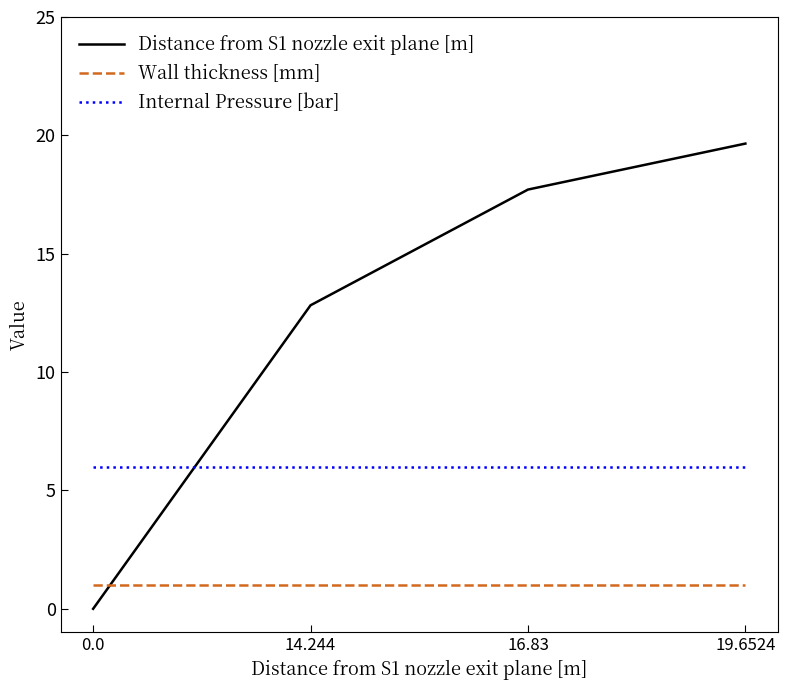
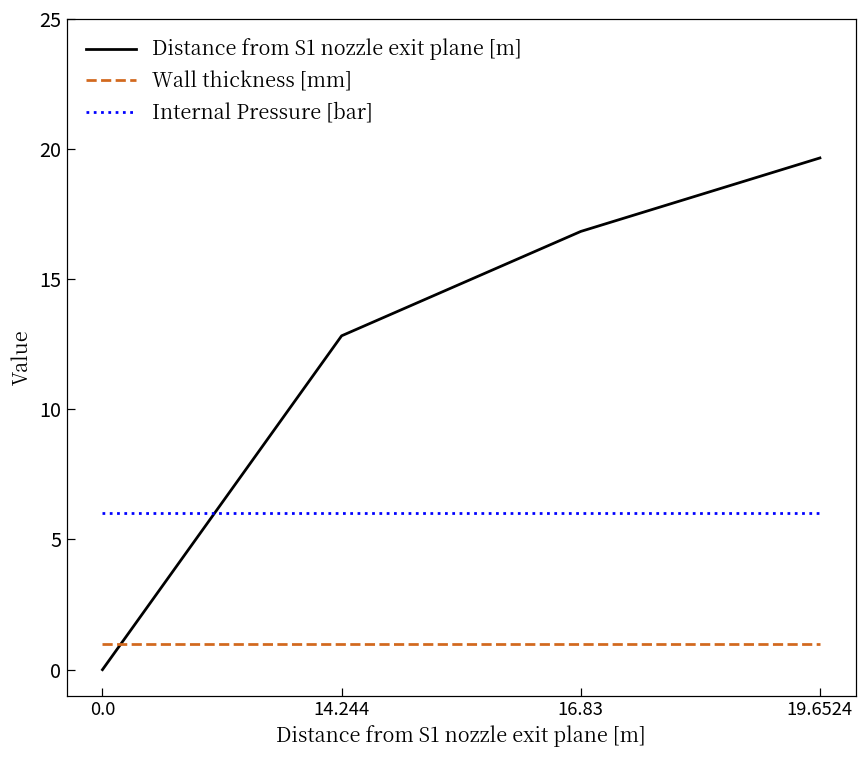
  {
    "Distance from S1 nozzle exit plane [m]": {
      "0.0": 0.0,
      "14.244": 12.8,
-     "16.83": 17.7,
+     "16.83": 16.8,
      "19.6524": 19.7
    },
    "Wall thickness [mm]": {
      "0.0": 1.0,
      "14.244": 1.0,
      "16.83": 1.0,
      "19.6524": 1.0
    },
    "Internal Pressure [bar]": {
      "0.0": 6.0,
      "14.244": 6.0,
      "16.83": 6.0,
      "19.6524": 6.0
    }
  }
